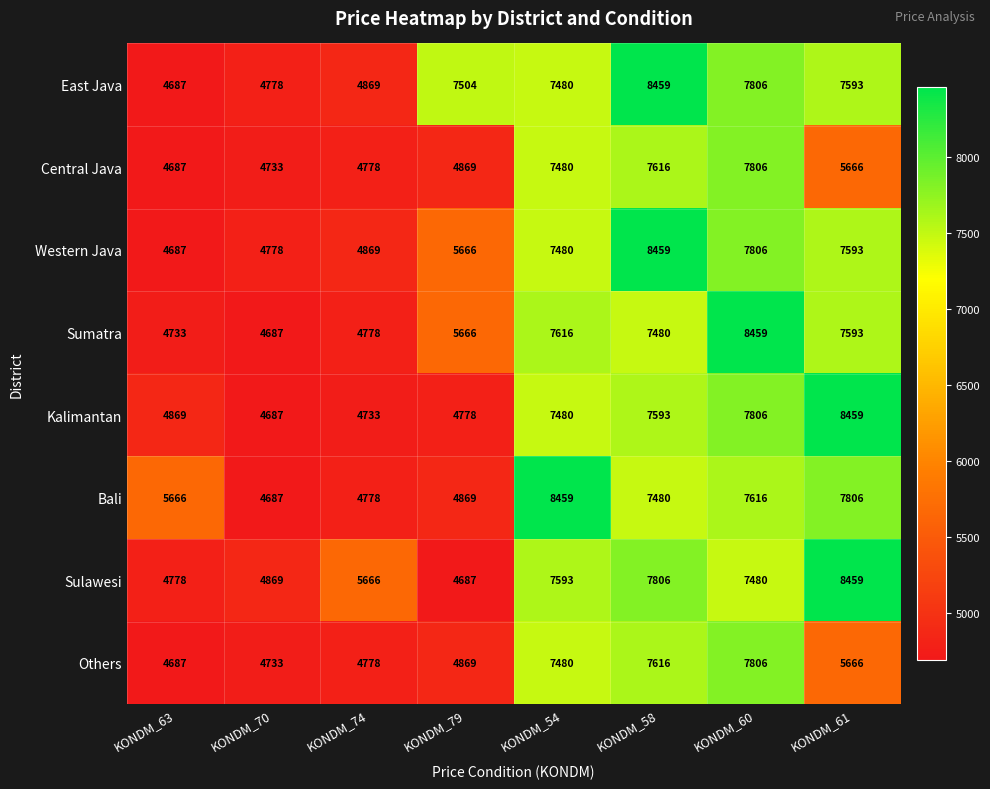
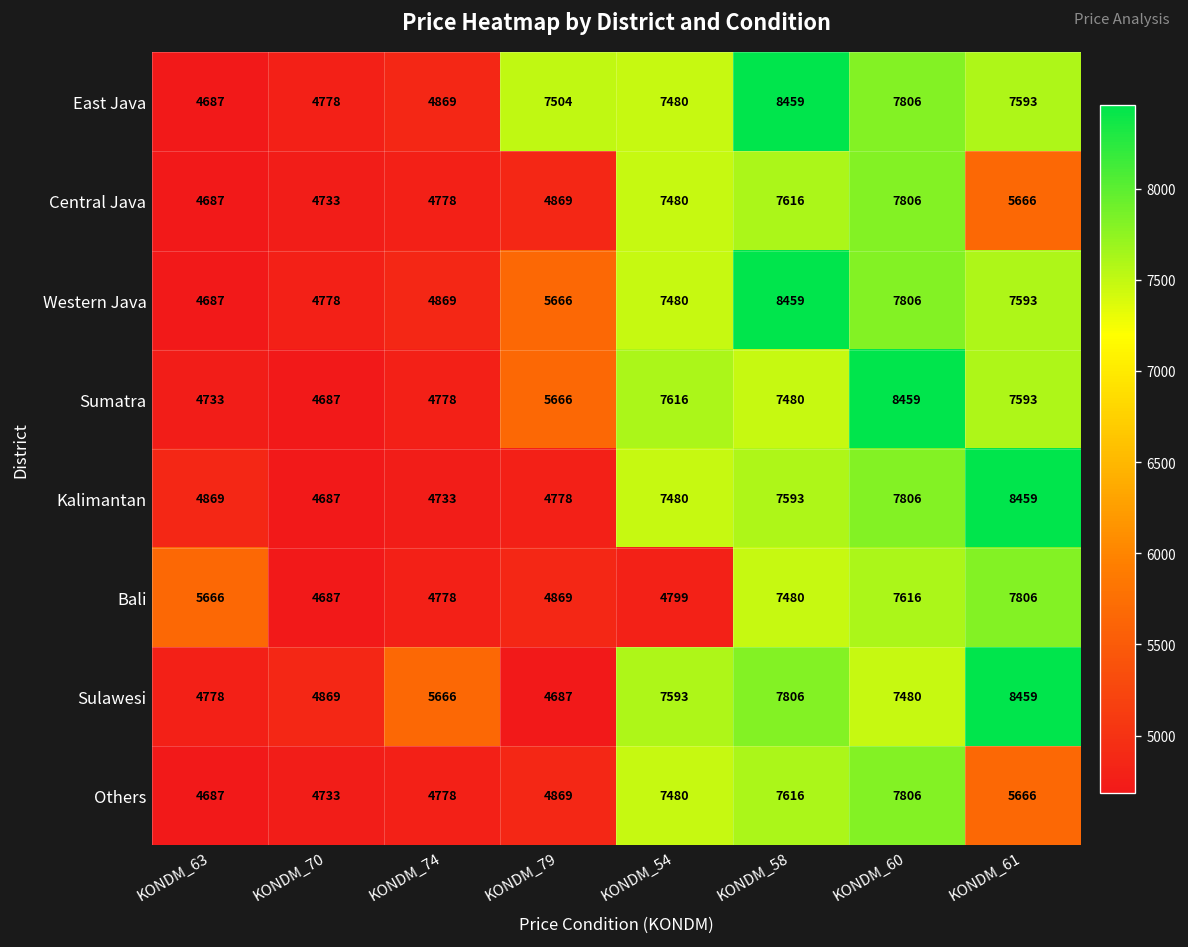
  {
    "East Java": {
      "KONDM_63": 4687,
      "KONDM_70": 4778,
      "KONDM_74": 4869,
      "KONDM_79": 7504,
      "KONDM_54": 7480,
      "KONDM_58": 8459,
      "KONDM_60": 7806,
      "KONDM_61": 7593
    },
    "Central Java": {
      "KONDM_63": 4687,
      "KONDM_70": 4733,
      "KONDM_74": 4778,
      "KONDM_79": 4869,
      "KONDM_54": 7480,
      "KONDM_58": 7616,
      "KONDM_60": 7806,
      "KONDM_61": 5666
    },
    "Western Java": {
      "KONDM_63": 4687,
      "KONDM_70": 4778,
      "KONDM_74": 4869,
      "KONDM_79": 5666,
      "KONDM_54": 7480,
      "KONDM_58": 8459,
      "KONDM_60": 7806,
      "KONDM_61": 7593
    },
    "Sumatra": {
      "KONDM_63": 4733,
      "KONDM_70": 4687,
      "KONDM_74": 4778,
      "KONDM_79": 5666,
      "KONDM_54": 7616,
      "KONDM_58": 7480,
      "KONDM_60": 8459,
      "KONDM_61": 7593
    },
    "Kalimantan": {
      "KONDM_63": 4869,
      "KONDM_70": 4687,
      "KONDM_74": 4733,
      "KONDM_79": 4778,
      "KONDM_54": 7480,
      "KONDM_58": 7593,
      "KONDM_60": 7806,
      "KONDM_61": 8459
    },
    "Bali": {
      "KONDM_63": 5666,
      "KONDM_70": 4687,
      "KONDM_74": 4778,
      "KONDM_79": 4869,
-     "KONDM_54": 8459,
+     "KONDM_54": 4799,
      "KONDM_58": 7480,
      "KONDM_60": 7616,
      "KONDM_61": 7806
    },
    "Sulawesi": {
      "KONDM_63": 4778,
      "KONDM_70": 4869,
      "KONDM_74": 5666,
      "KONDM_79": 4687,
      "KONDM_54": 7593,
      "KONDM_58": 7806,
      "KONDM_60": 7480,
      "KONDM_61": 8459
    },
    "Others": {
      "KONDM_63": 4687,
      "KONDM_70": 4733,
      "KONDM_74": 4778,
      "KONDM_79": 4869,
      "KONDM_54": 7480,
      "KONDM_58": 7616,
      "KONDM_60": 7806,
      "KONDM_61": 5666
    }
  }
